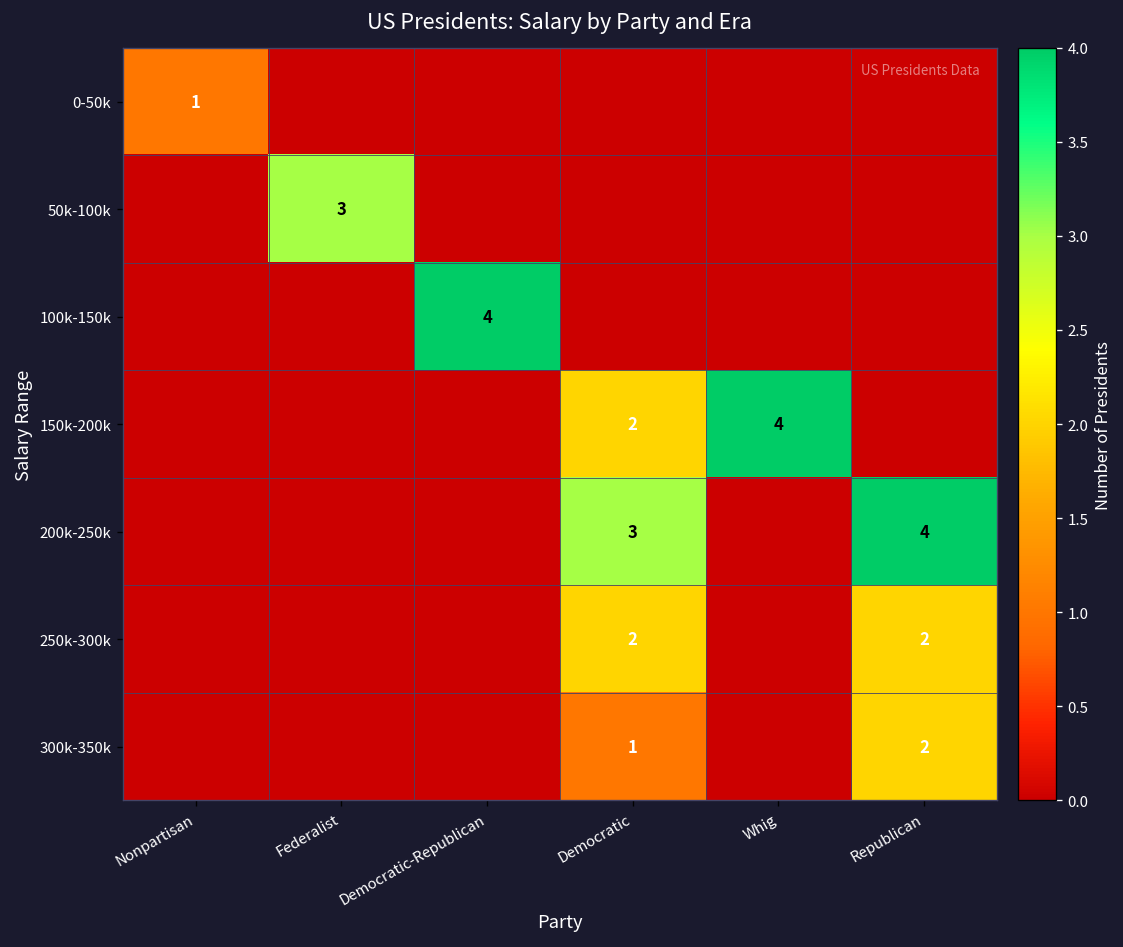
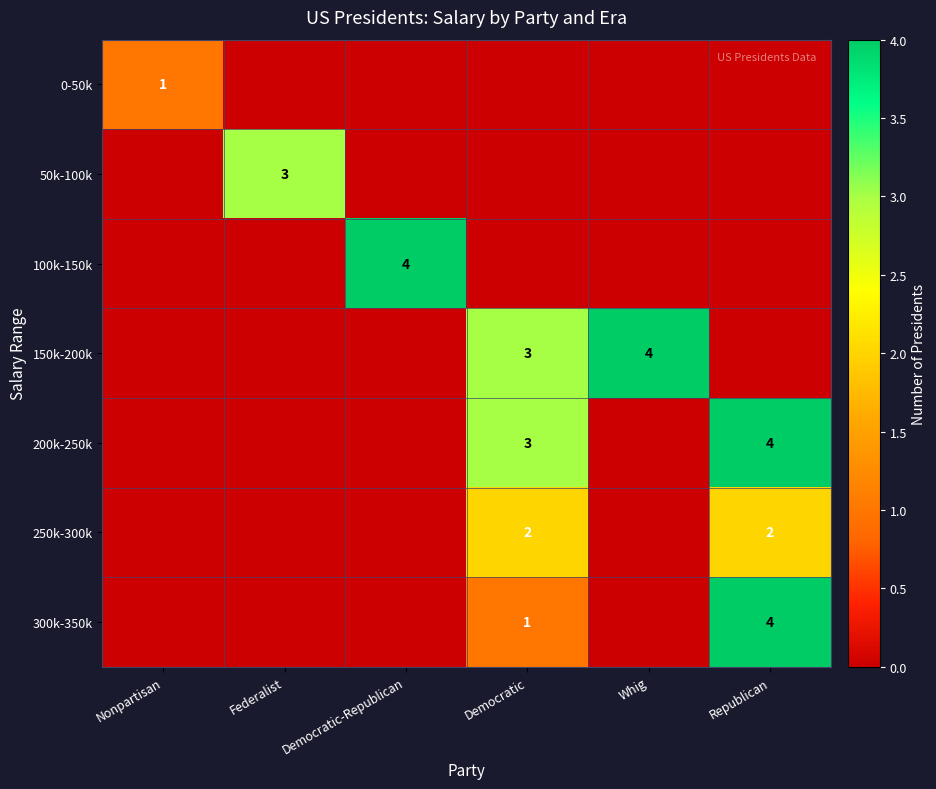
  {
    "0-50k": {
      "Nonpartisan": 1
    },
    "50k-100k": {
      "Federalist": 3
    },
    "100k-150k": {
      "Democratic-Republican": 4
    },
    "150k-200k": {
-     "Democratic": 2,
+     "Democratic": 3,
      "Whig": 4
    },
    "200k-250k": {
      "Democratic": 3,
      "Republican": 4
    },
    "250k-300k": {
      "Democratic": 2,
      "Republican": 2
    },
    "300k-350k": {
      "Democratic": 1,
-     "Republican": 2
+     "Republican": 4
    }
  }
